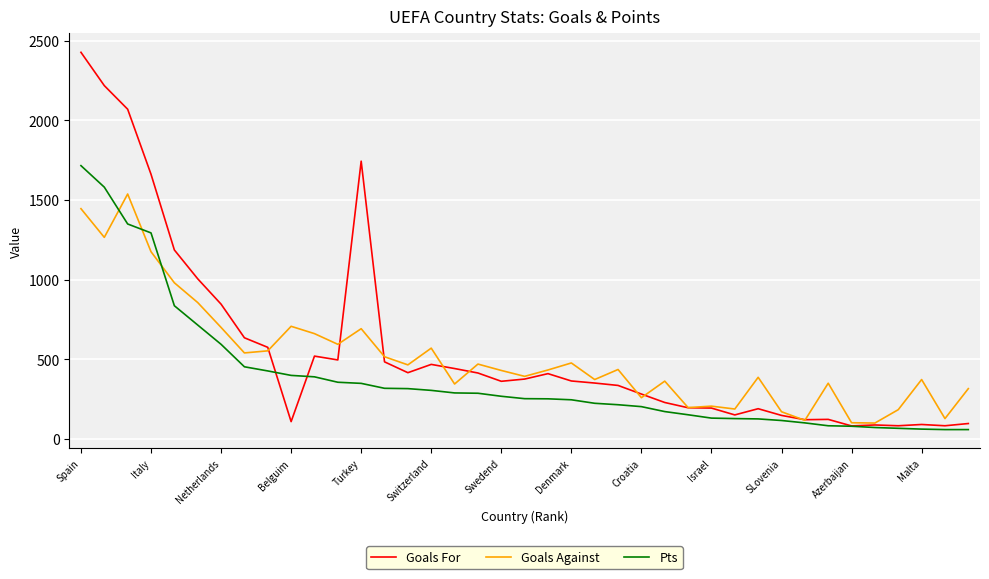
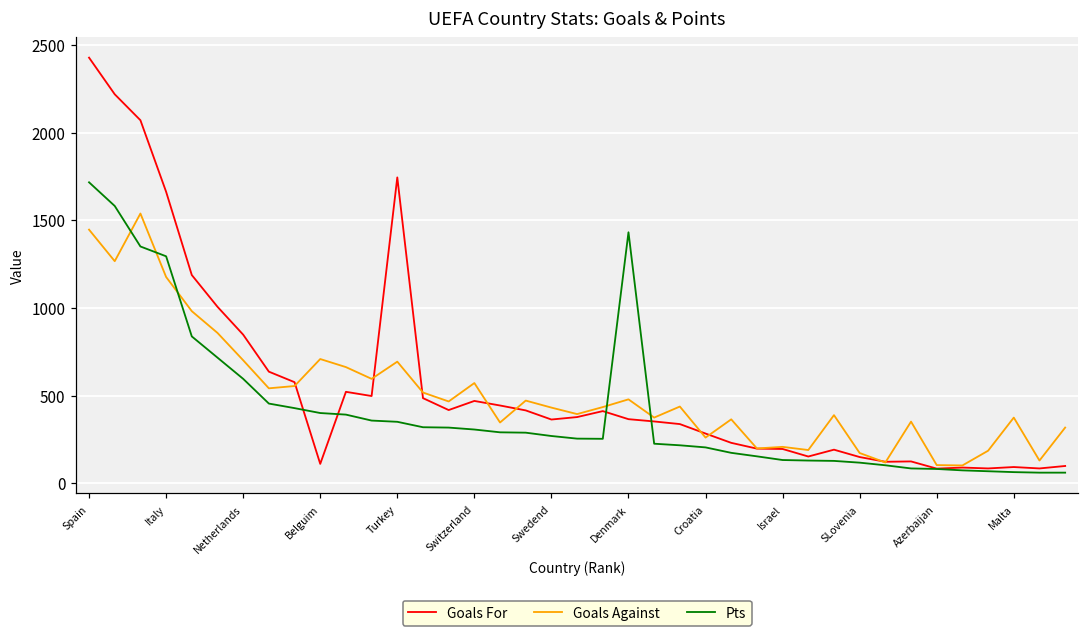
  {
    "Goals For": {
      "Spain": 2430,
      "Italy": 1660,
      "Netherlands": 850,
      "Belguim": 110,
      "Turkey": 1740,
      "Switzerland": 470,
      "Swedend": 360,
      "Denmark": 370,
      "Croatia": 280,
      "SLovenia": 150,
      "Malta": 90
    },
    "Goals Against": {
      "Spain": 1450,
      "Italy": 1180,
      "Netherlands": 700,
      "Belguim": 710,
      "Turkey": 690,
      "Switzerland": 570,
      "Swedend": 430,
      "Denmark": 480,
      "Croatia": 260,
      "SLovenia": 170,
      "Azerbaijan": 100,
      "Malta": 370
    },
    "Pts": {
      "Spain": 1720,
      "Italy": 1290,
      "Netherlands": 600,
      "Belguim": 400,
      "Turkey": 350,
      "Switzerland": 310,
      "Swedend": 270,
-     "Denmark": 250,
+     "Denmark": 1430,
      "Croatia": 200,
      "Israel": 130,
      "SLovenia": 120,
      "Malta": 60
    }
  }
